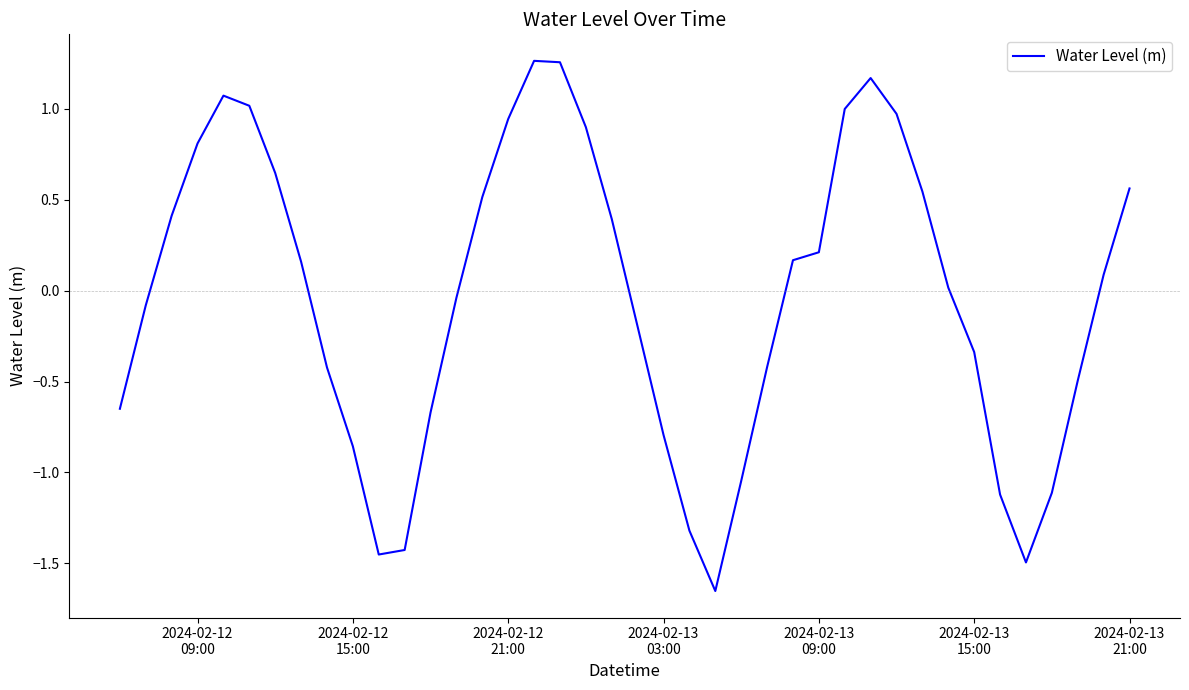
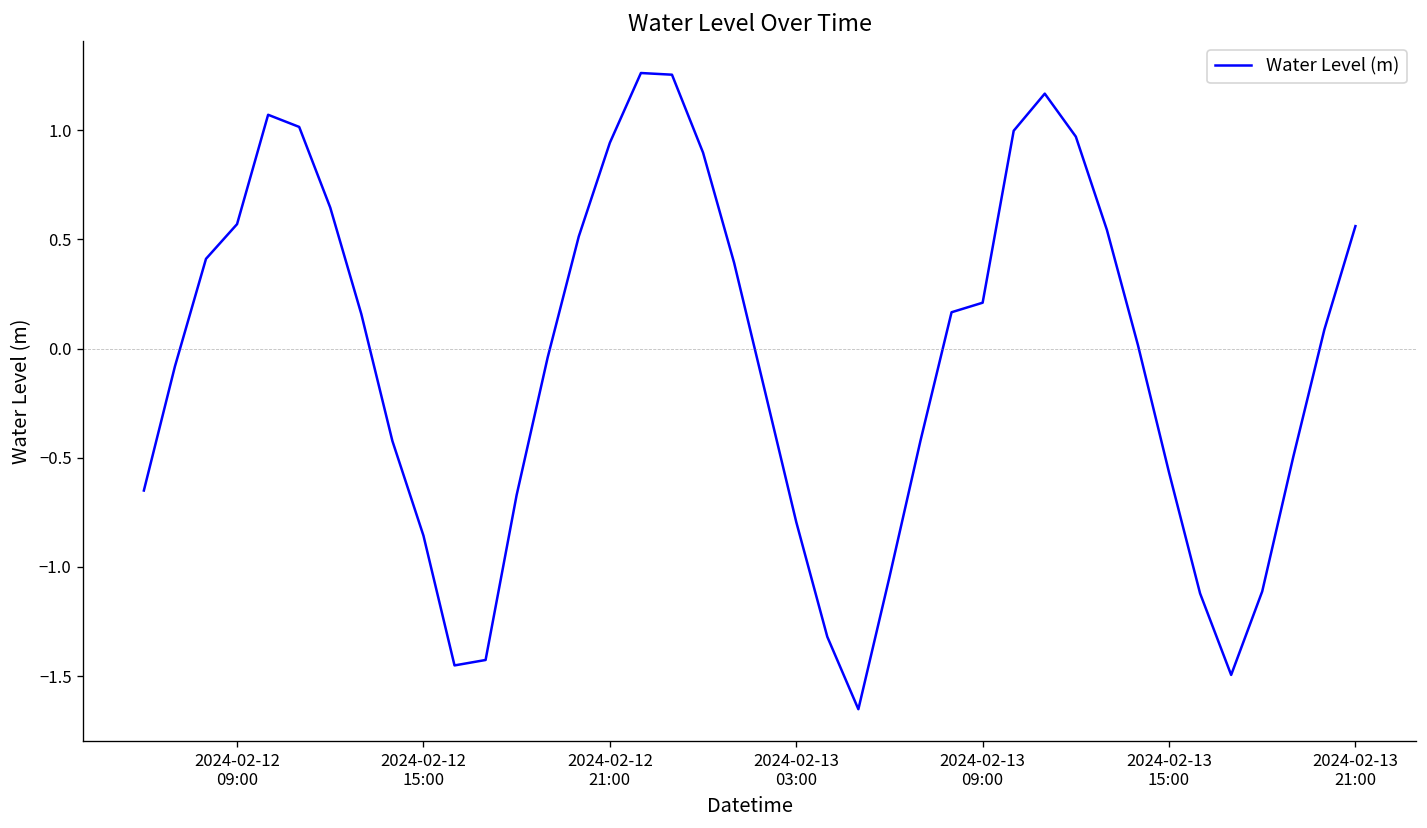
  {
-   "2024-02-12 09:00": 0.81,
+   "2024-02-12 09:00": 0.57,
    "2024-02-12 15:00": -0.86,
    "2024-02-12 21:00": 0.94,
    "2024-02-13 03:00": -0.79,
    "2024-02-13 09:00": 0.21,
-   "2024-02-13 15:00": -0.34,
+   "2024-02-13 15:00": -0.57,
    "2024-02-13 21:00": 0.56
  }
